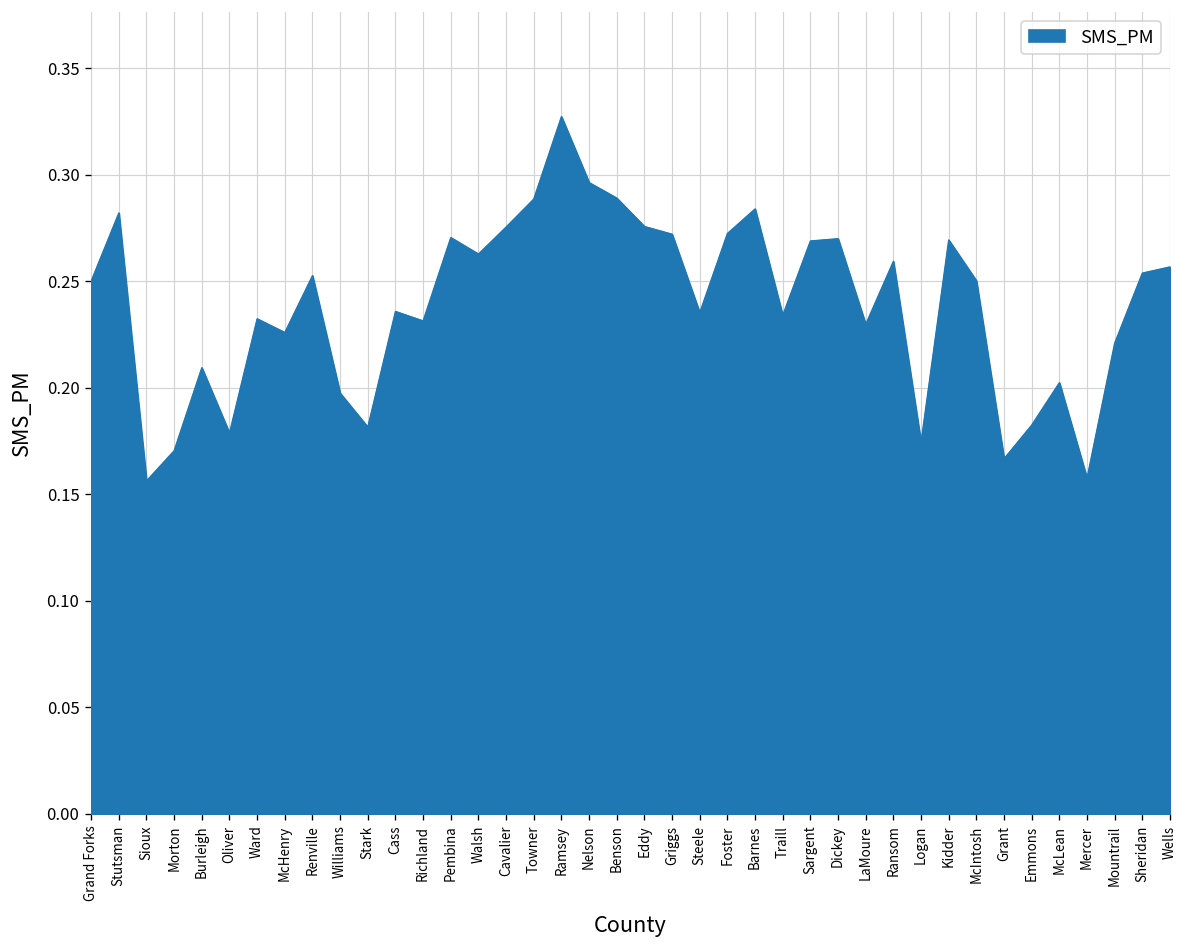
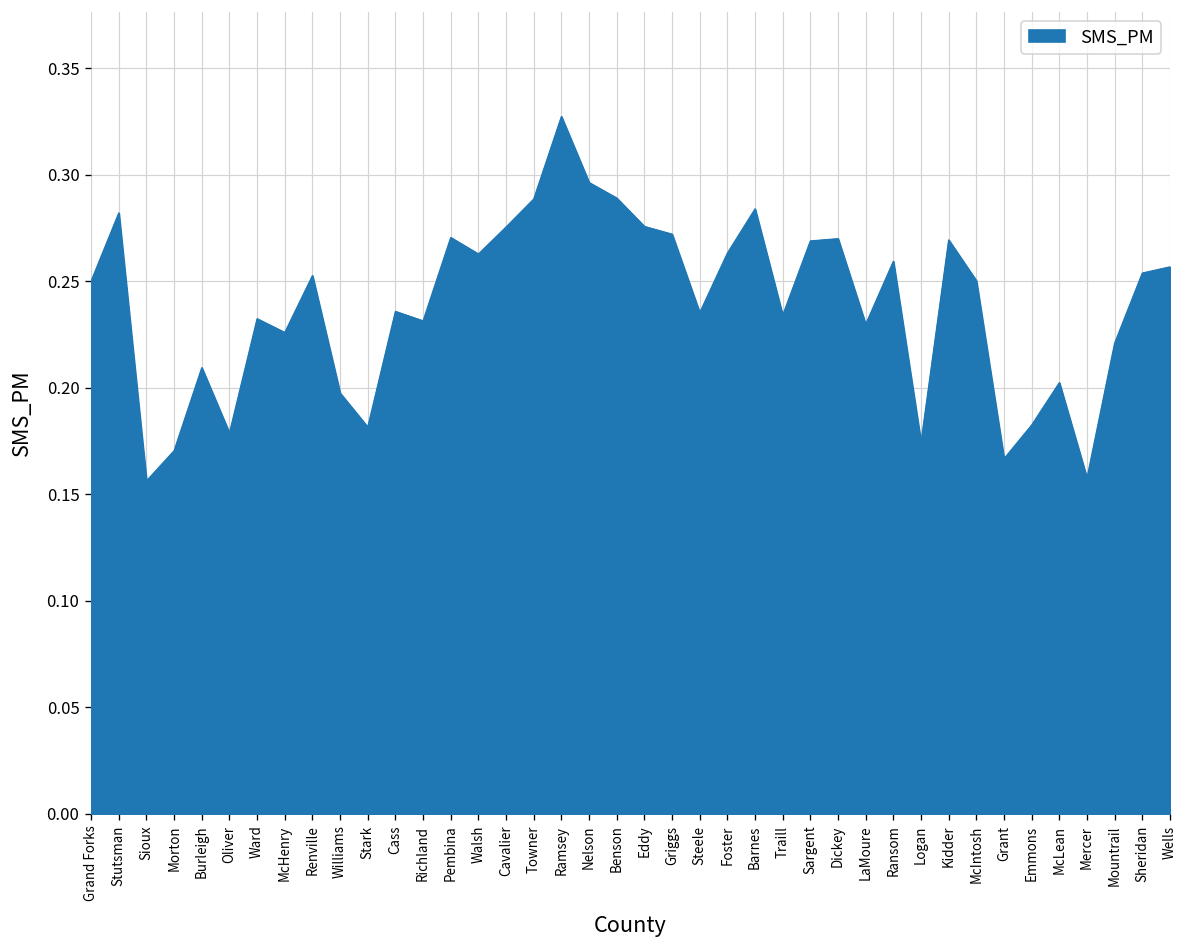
  {
    "Grand Forks": 0.250,
    "Stutsman": 0.282,
    "Sioux": 0.156,
    "Morton": 0.171,
    "Burleigh": 0.209,
    "Oliver": 0.179,
    "Ward": 0.232,
    "McHenry": 0.226,
    "Renville": 0.253,
    "Williams": 0.198,
    "Stark": 0.182,
    "Cass": 0.236,
    "Richland": 0.231,
    "Pembina": 0.271,
    "Walsh": 0.263,
    "Cavalier": 0.276,
    "Towner": 0.289,
    "Ramsey": 0.327,
    "Nelson": 0.296,
    "Benson": 0.289,
    "Eddy": 0.276,
    "Griggs": 0.272,
    "Steele": 0.235,
-   "Foster": 0.272,
+   "Foster": 0.263,
    "Barnes": 0.284,
    "Traill": 0.234,
    "Sargent": 0.269,
    "Dickey": 0.270,
    "LaMoure": 0.230,
    "Ransom": 0.259,
    "Logan": 0.174,
    "Kidder": 0.269,
    "McIntosh": 0.250,
    "Grant": 0.167,
    "Emmons": 0.183,
    "McLean": 0.202,
    "Mercer": 0.158,
    "Mountrail": 0.221,
    "Sheridan": 0.254,
    "Wells": 0.257
  }
